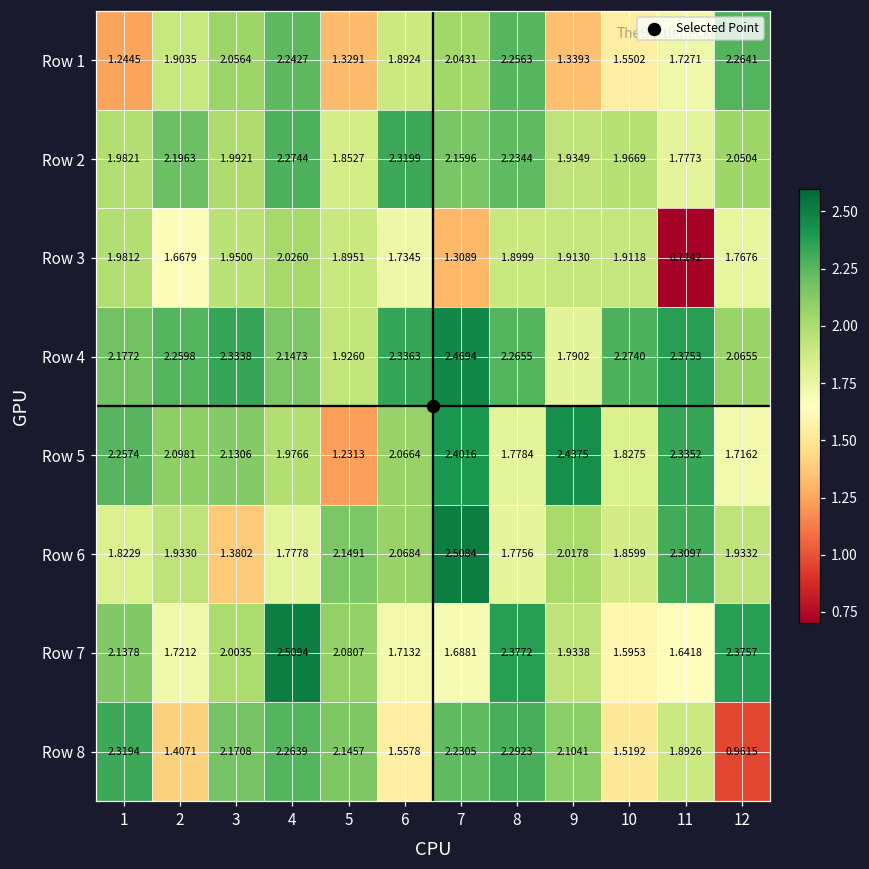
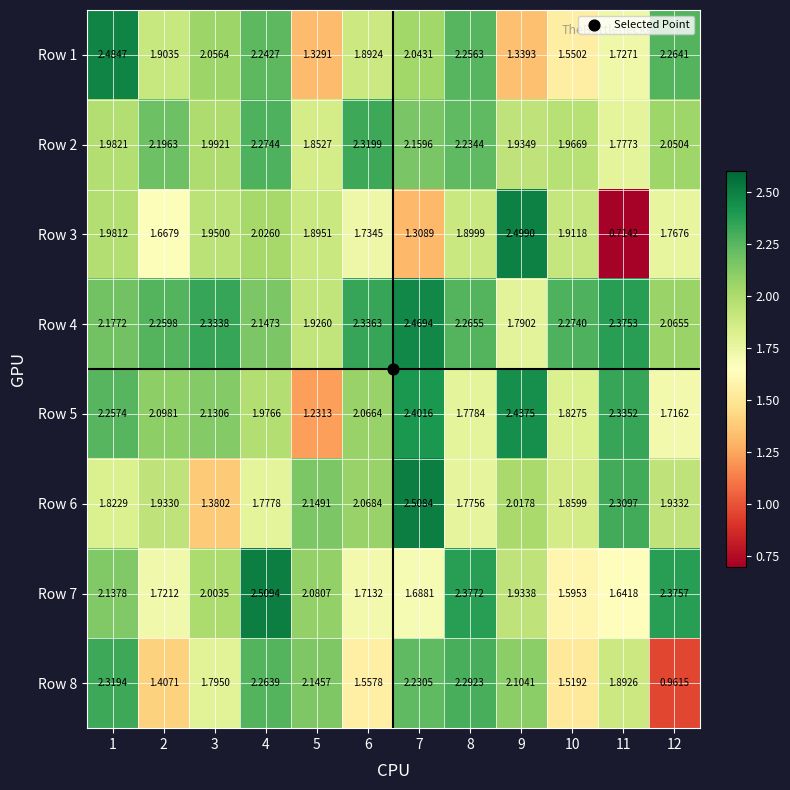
  {
    "Row 1": {
-     "1": 1.2445,
+     "1": 2.4847,
      "2": 1.9035,
      "3": 2.0564,
      "4": 2.2427,
      "5": 1.3291,
      "6": 1.8924,
      "7": 2.0431,
      "8": 2.2563,
      "9": 1.3393,
      "10": 1.5502,
      "11": 1.7271,
      "12": 2.2641
    },
    "Row 2": {
      "1": 1.9821,
      "2": 2.1963,
      "3": 1.9921,
      "4": 2.2744,
      "5": 1.8527,
      "6": 2.3199,
      "7": 2.1596,
      "8": 2.2344,
      "9": 1.9349,
      "10": 1.9669,
      "11": 1.7773,
      "12": 2.0504
    },
    "Row 3": {
      "1": 1.9812,
      "2": 1.6679,
      "3": 1.9500,
      "4": 2.0260,
      "5": 1.8951,
      "6": 1.7345,
      "7": 1.3089,
      "8": 1.8999,
-     "9": 1.9130,
+     "9": 2.4990,
      "10": 1.9118,
      "11": 0.7142,
      "12": 1.7676
    },
    "Row 4": {
      "1": 2.1772,
      "2": 2.2598,
      "3": 2.3338,
      "4": 2.1473,
      "5": 1.9260,
      "6": 2.3363,
      "7": 2.4694,
      "8": 2.2655,
      "9": 1.7902,
      "10": 2.2740,
      "11": 2.3753,
      "12": 2.0655
    },
    "Row 5": {
      "1": 2.2574,
      "2": 2.0981,
      "3": 2.1306,
      "4": 1.9766,
      "5": 1.2313,
      "6": 2.0664,
      "7": 2.4016,
      "8": 1.7784,
      "9": 2.4375,
      "10": 1.8275,
      "11": 2.3352,
      "12": 1.7162
    },
    "Row 6": {
      "1": 1.8229,
      "2": 1.9330,
      "3": 1.3802,
      "4": 1.7778,
      "5": 2.1491,
      "6": 2.0684,
      "7": 2.5084,
      "8": 1.7756,
      "9": 2.0178,
      "10": 1.8599,
      "11": 2.3097,
      "12": 1.9332
    },
    "Row 7": {
      "1": 2.1378,
      "2": 1.7212,
      "3": 2.0035,
      "4": 2.5094,
      "5": 2.0807,
      "6": 1.7132,
      "7": 1.6881,
      "8": 2.3772,
      "9": 1.9338,
      "10": 1.5953,
      "11": 1.6418,
      "12": 2.3757
    },
    "Row 8": {
      "1": 2.3194,
      "2": 1.4071,
-     "3": 2.1708,
+     "3": 1.7950,
      "4": 2.2639,
      "5": 2.1457,
      "6": 1.5578,
      "7": 2.2305,
      "8": 2.2923,
      "9": 2.1041,
      "10": 1.5192,
      "11": 1.8926,
      "12": 0.9615
    }
  }
